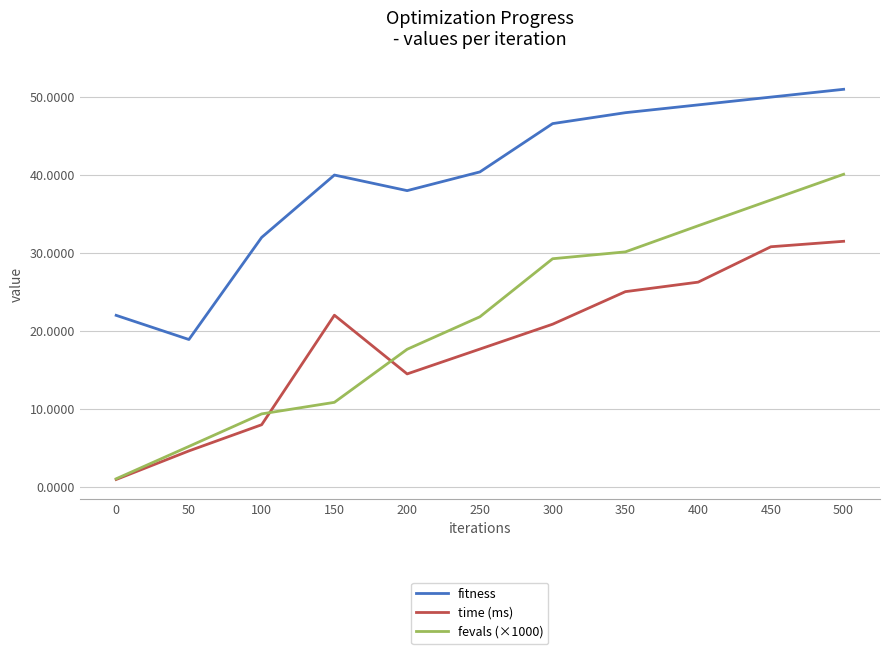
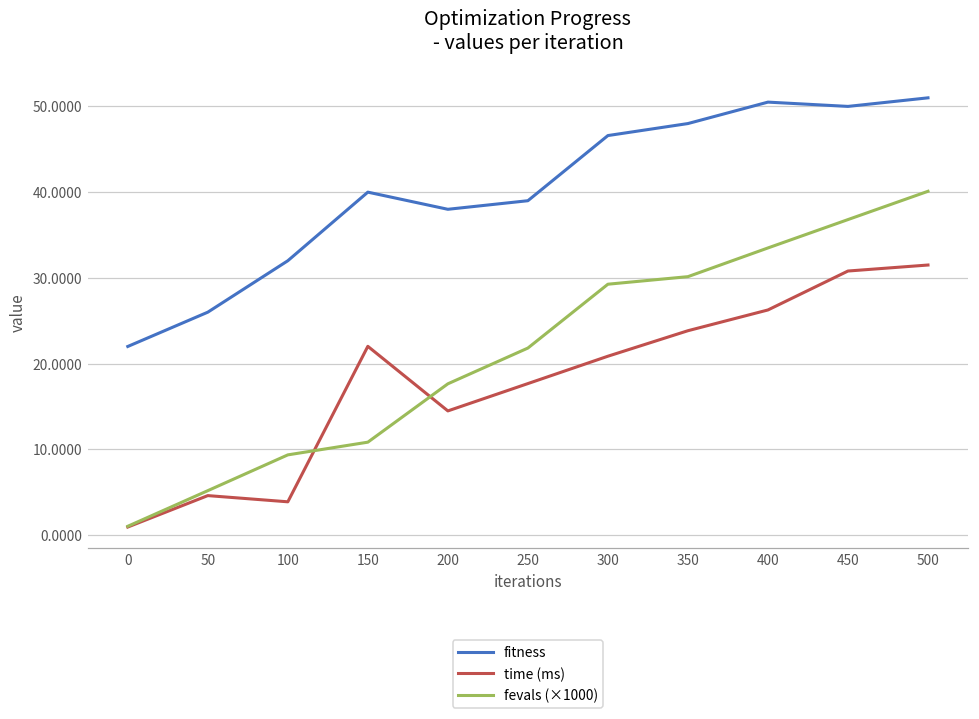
  {
    "fitness": {
      "0": 22,
-     "50": 19,
+     "50": 26,
      "100": 32,
      "150": 40,
      "200": 38,
-     "250": 40,
+     "250": 39,
      "300": 47,
      "350": 48,
-     "400": 49,
+     "400": 51,
      "450": 50,
      "500": 51
    },
    "time (ms)": {
      "50": 5,
-     "100": 8,
+     "100": 4,
      "150": 22,
      "200": 14,
      "250": 18,
      "300": 21,
-     "350": 25,
+     "350": 24,
      "400": 26,
      "450": 31,
      "500": 32
    },
    "fevals (×1000)": {
      "50": 5,
      "100": 9,
      "150": 11,
      "200": 18,
      "250": 22,
      "300": 29,
      "350": 30,
      "400": 33,
      "450": 37,
      "500": 40
    }
  }
